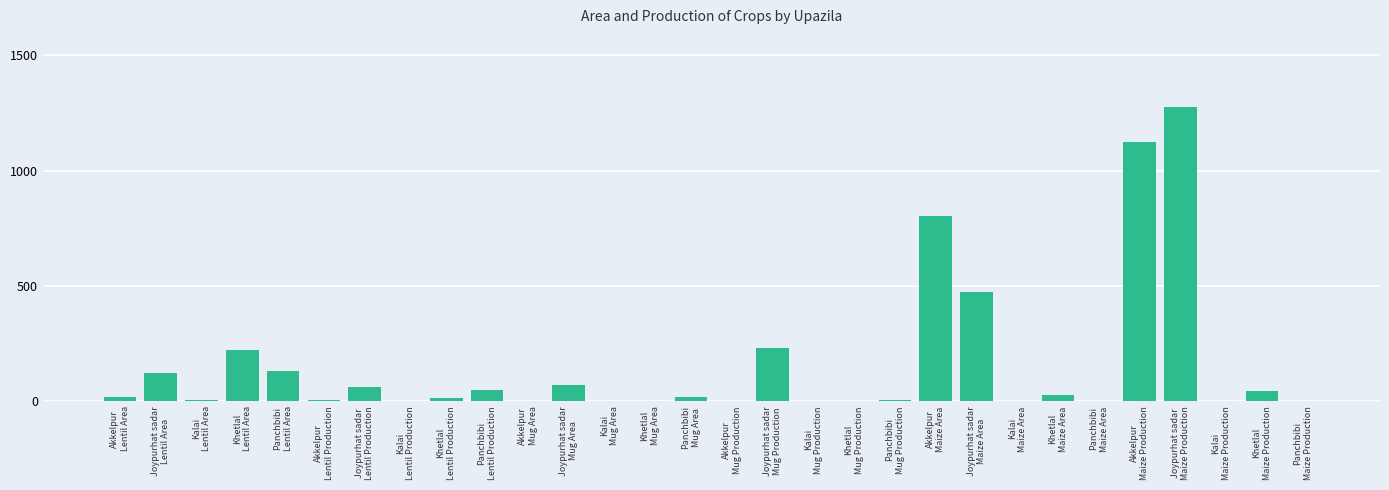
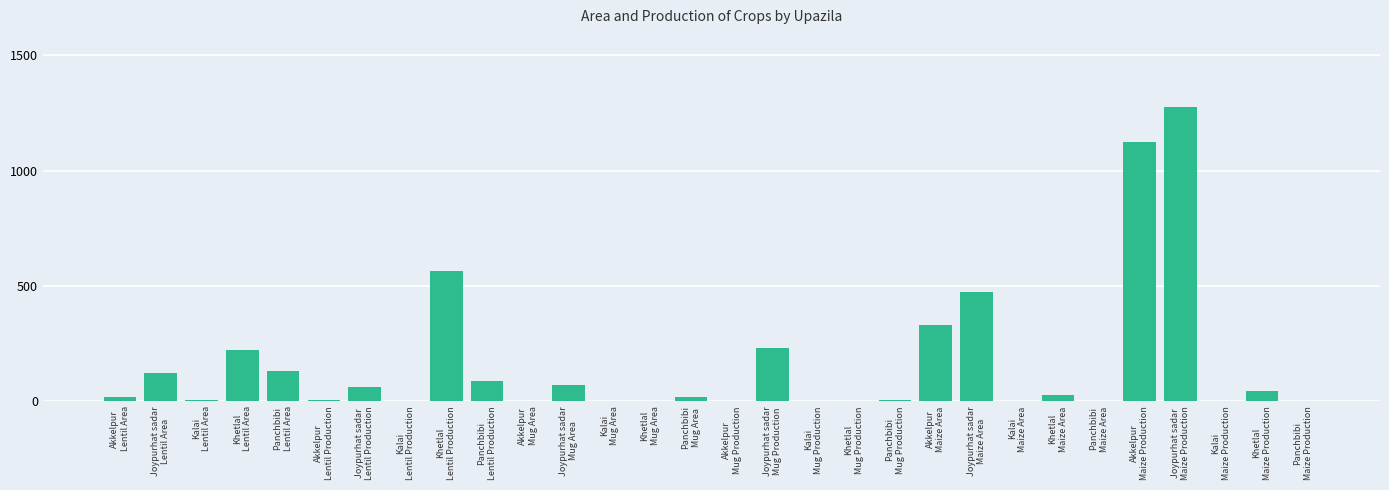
  {
    "Akkelpur Lentil Area": 20,
    "Joypurhat sadar Lentil Area": 120,
    "Khetlal Lentil Area": 220,
    "Panchbibi Lentil Area": 130,
    "Joypurhat sadar Lentil Production": 60,
-   "Khetlal Lentil Production": 20,
-   "Panchbibi Lentil Production": 50,
+   "Khetlal Lentil Production": 570,
+   "Panchbibi Lentil Production": 90,
    "Akkelpur Mug Area": 0,
    "Joypurhat sadar Mug Area": 70,
    "Kalai Mug Area": 0,
    "Khetlal Mug Area": 0,
    "Panchbibi Mug Area": 20,
    "Akkelpur Mug Production": 0,
    "Joypurhat sadar Mug Production": 230,
    "Kalai Mug Production": 0,
    "Khetlal Mug Production": 0,
-   "Akkelpur Maize Area": 800,
+   "Akkelpur Maize Area": 330,
    "Joypurhat sadar Maize Area": 480,
    "Kalai Maize Area": 0,
    "Khetlal Maize Area": 30,
    "Panchbibi Maize Area": 0,
    "Akkelpur Maize Production": 1130,
    "Joypurhat sadar Maize Production": 1280,
    "Kalai Maize Production": 0,
    "Khetlal Maize Production": 50,
    "Panchbibi Maize Production": 0
  }
